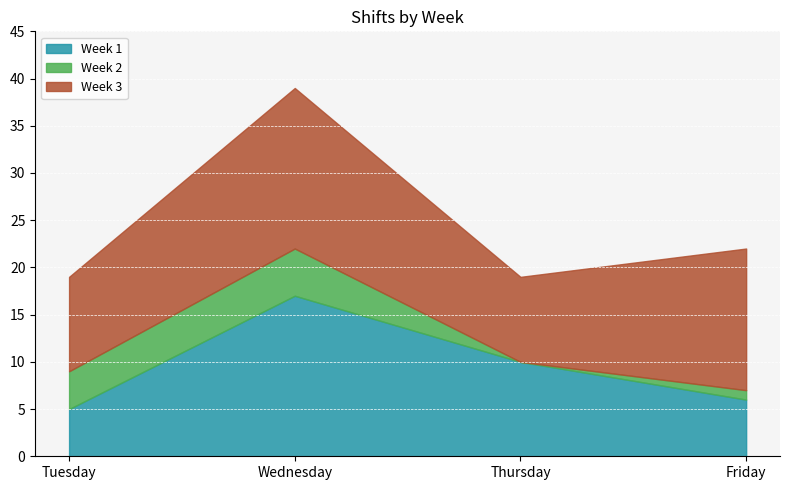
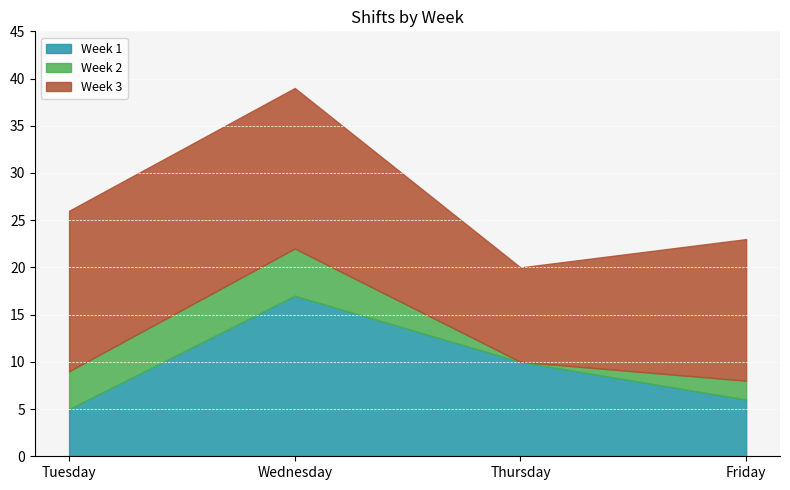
  {
    "Week 1": {
      "Tuesday": 5,
      "Wednesday": 17,
      "Friday": 6
    },
    "Week 2": {
      "Tuesday": 4,
      "Wednesday": 5,
-     "Friday": 1
+     "Friday": 2
    },
    "Week 3": {
-     "Tuesday": 10,
+     "Tuesday": 17,
      "Wednesday": 17,
-     "Thursday": 9,
+     "Thursday": 10,
      "Friday": 15
    }
  }
